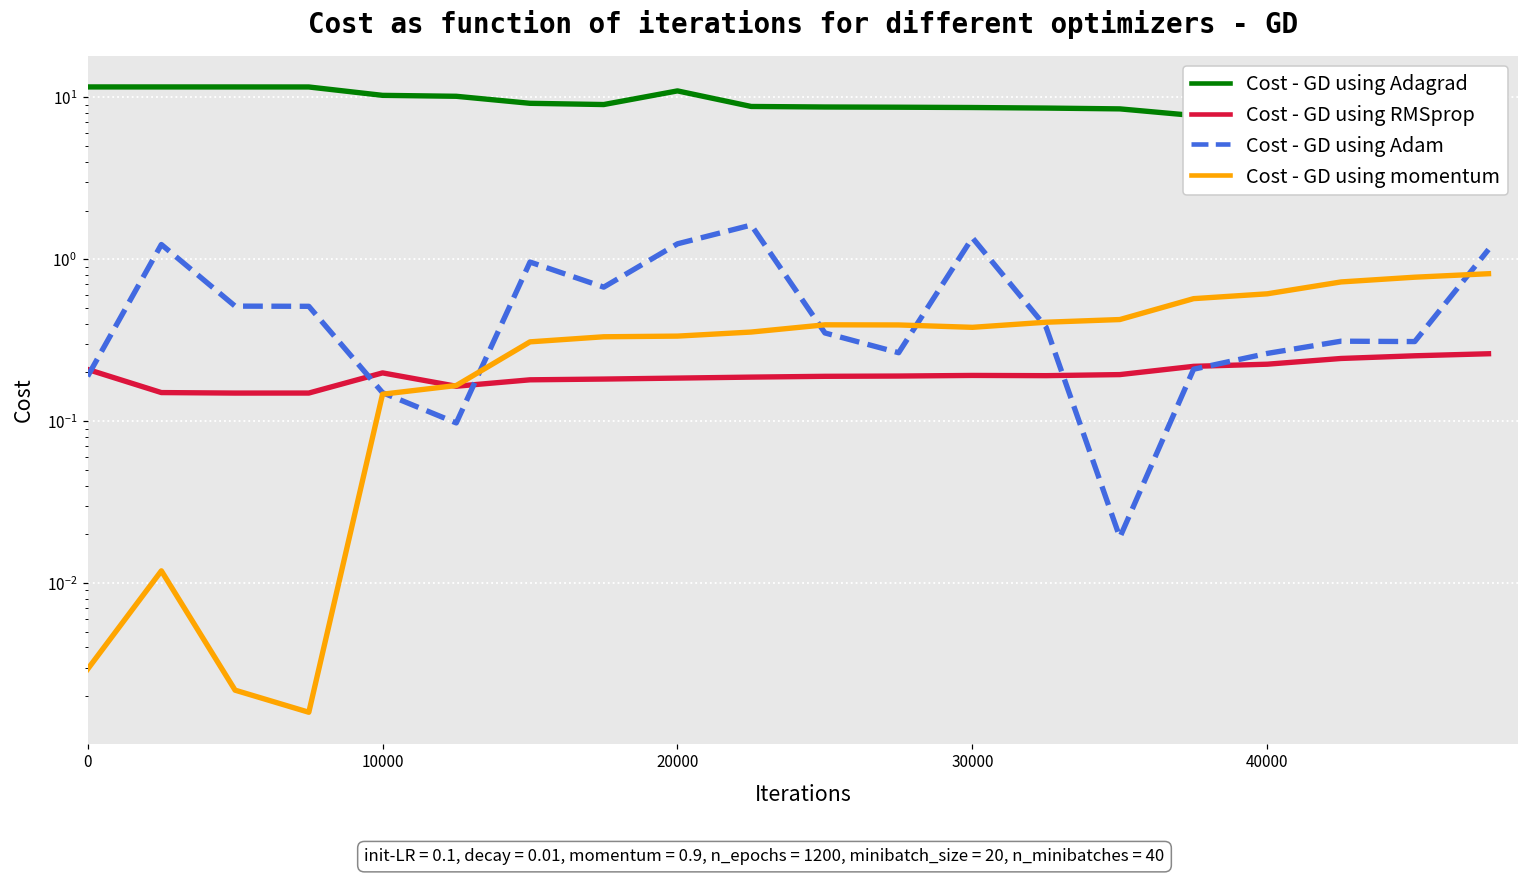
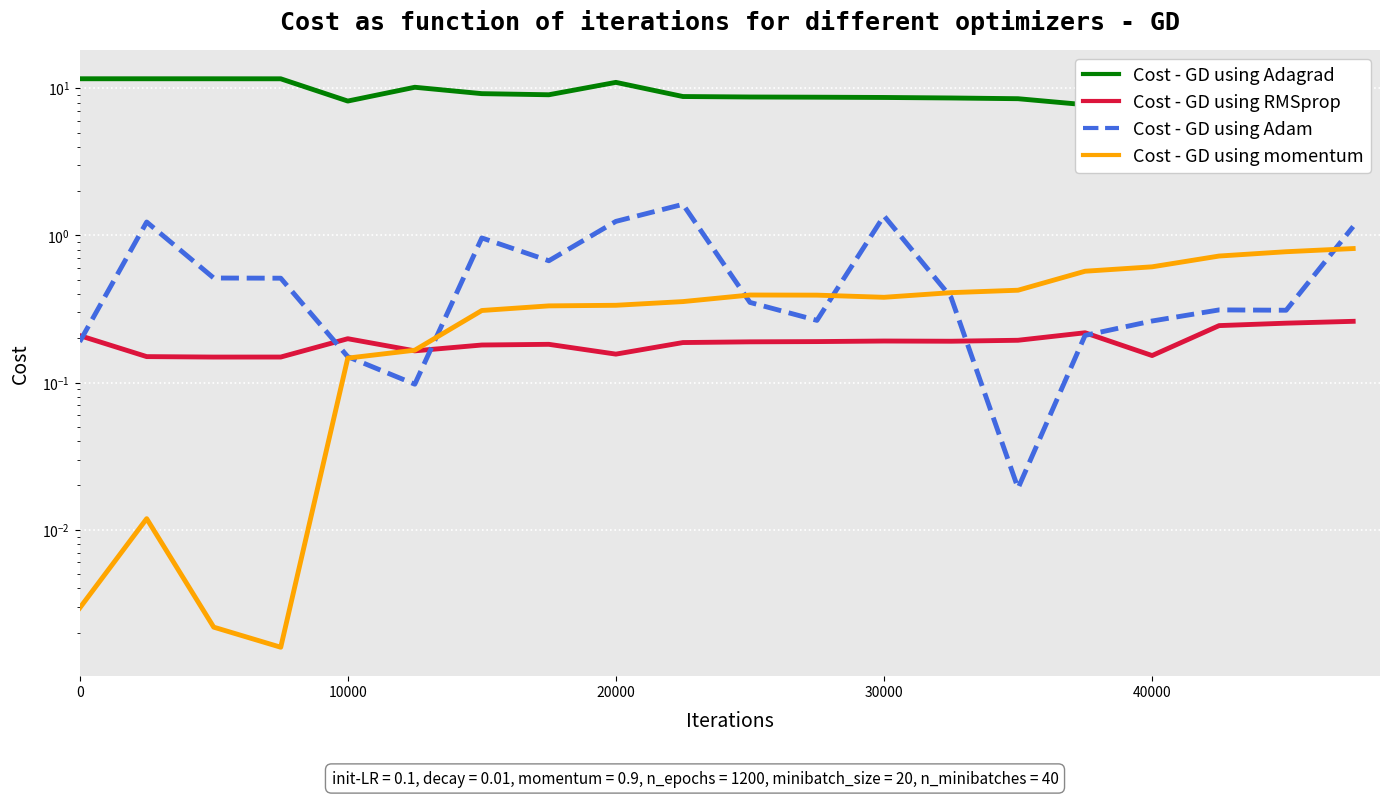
  {
    "Cost - GD using Adagrad": {
      "0": 12,
-     "10000": 10,
+     "10000": 8,
      "20000": 11,
      "30000": 9
    },
    "Cost - GD using RMSprop": {
      "0": 0.21,
      "10000": 0.20,
-     "20000": 0.18,
+     "20000": 0.16,
      "30000": 0.19,
-     "40000": 0.22
+     "40000": 0.15
    },
    "Cost - GD using Adam": {
      "0": 0.19,
      "20000": 1.2,
      "30000": 1.4,
      "40000": 0.26
    },
    "Cost - GD using momentum": {
      "0": 0.0029,
      "20000": 0.34,
      "30000": 0.38,
      "40000": 0.61
    }
  }
